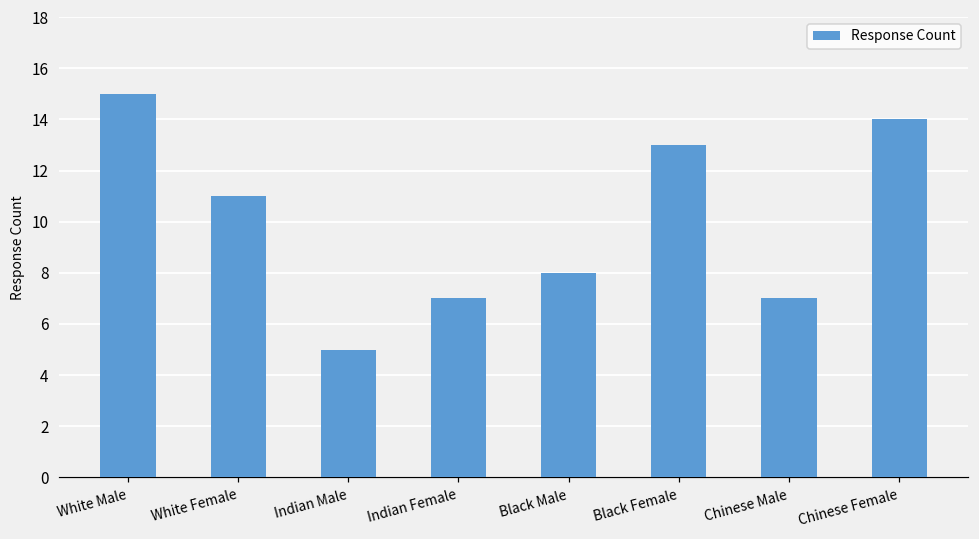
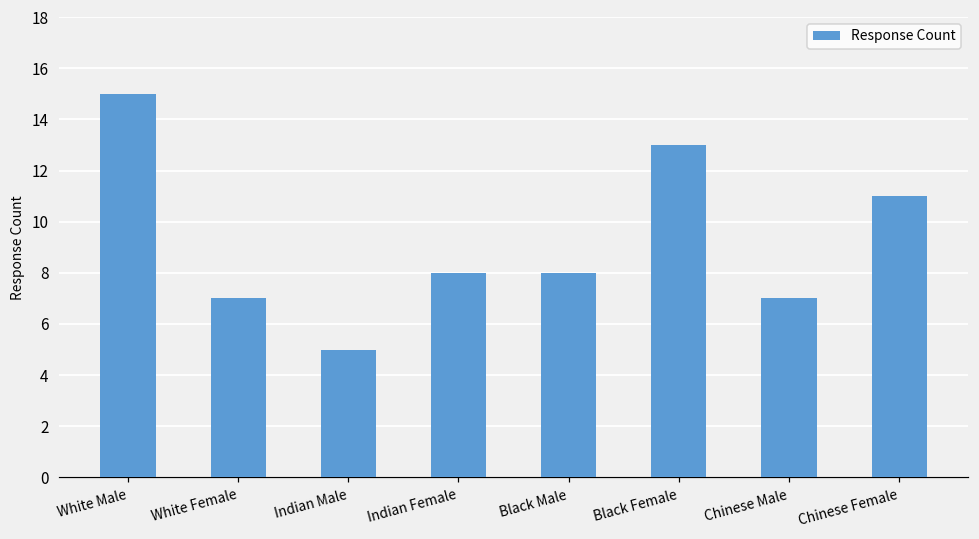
  {
    "White Male": 15,
-   "White Female": 11,
+   "White Female": 7,
    "Indian Male": 5,
-   "Indian Female": 7,
+   "Indian Female": 8,
    "Black Male": 8,
    "Black Female": 13,
    "Chinese Male": 7,
-   "Chinese Female": 14
+   "Chinese Female": 11
  }
